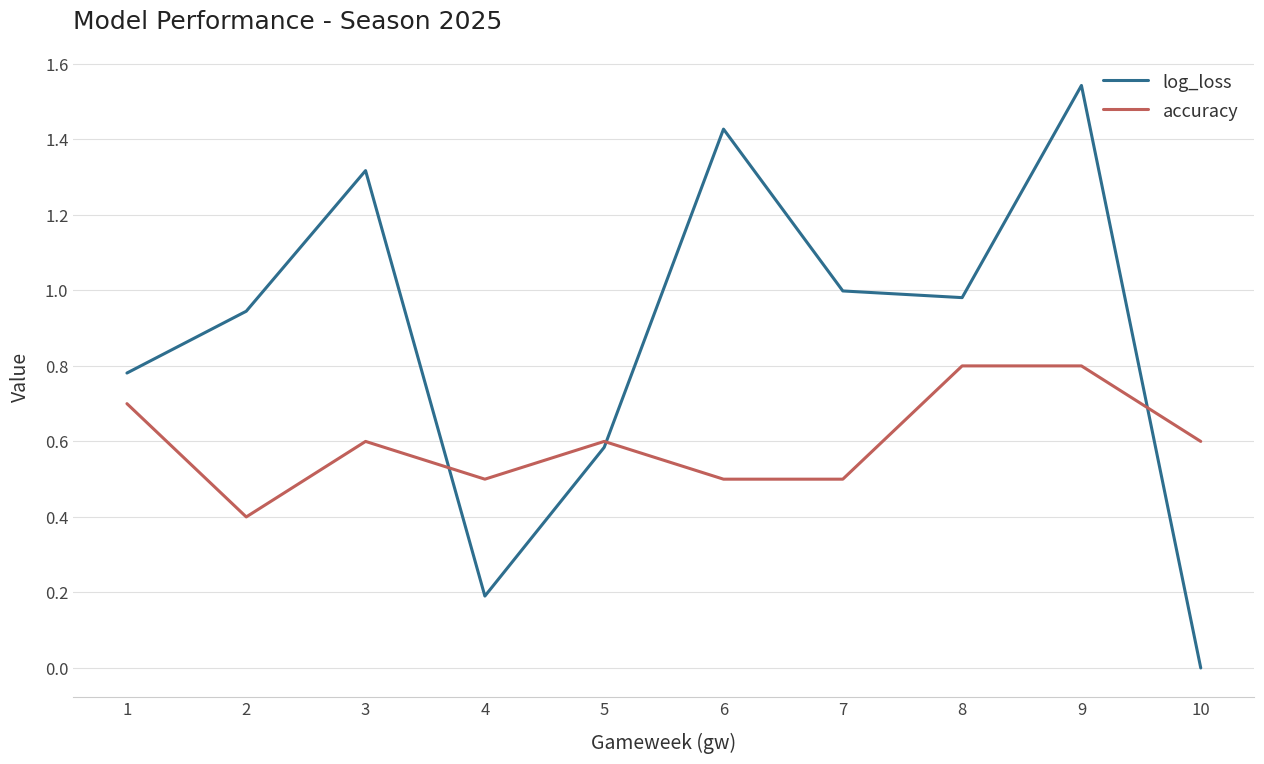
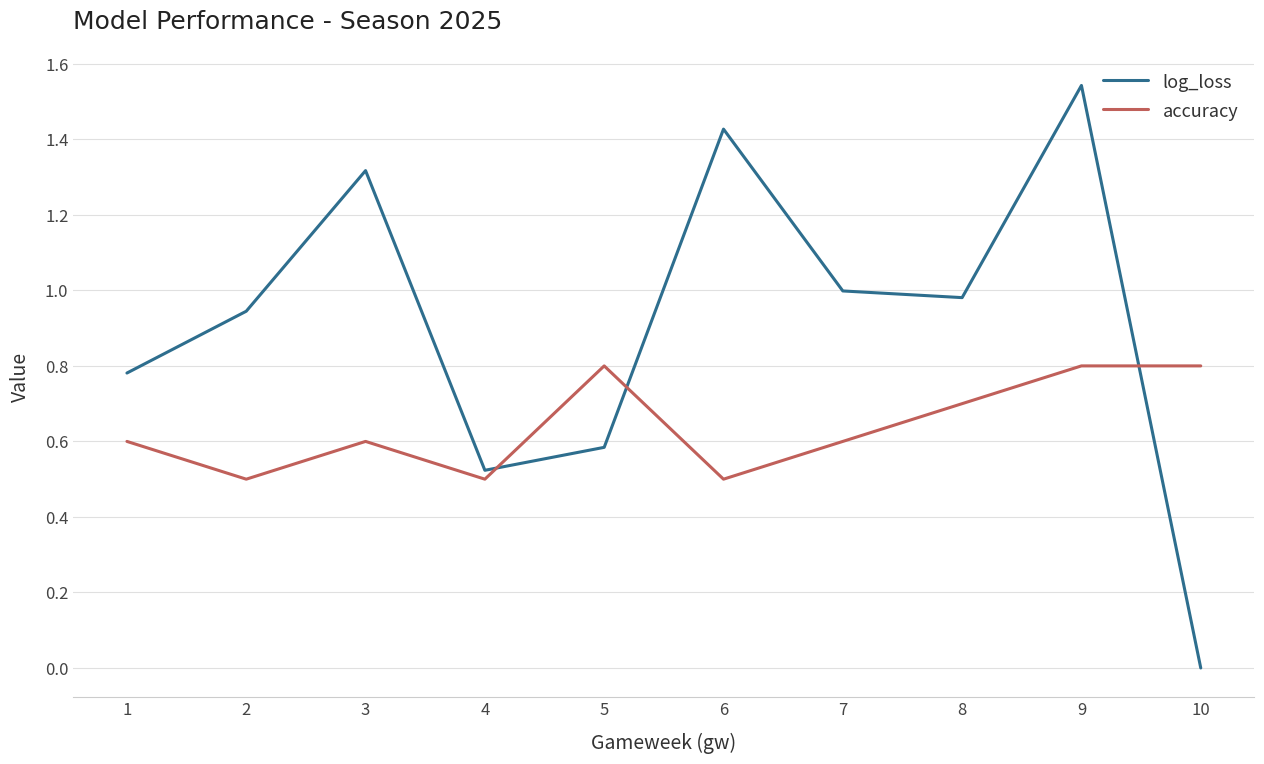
  {
    "log_loss": {
      "1": 0.78,
      "2": 0.94,
      "3": 1.32,
-     "4": 0.19,
+     "4": 0.52,
      "5": 0.58,
      "6": 1.43,
      "7": 1.00,
      "8": 0.98,
      "9": 1.54,
      "10": 0.00
    },
    "accuracy": {
-     "1": 0.7,
-     "2": 0.4,
+     "1": 0.6,
+     "2": 0.5,
      "3": 0.6,
      "4": 0.5,
-     "5": 0.6,
+     "5": 0.8,
      "6": 0.5,
-     "7": 0.5,
-     "8": 0.8,
+     "7": 0.6,
+     "8": 0.7,
      "9": 0.8,
-     "10": 0.6
+     "10": 0.8
    }
  }
